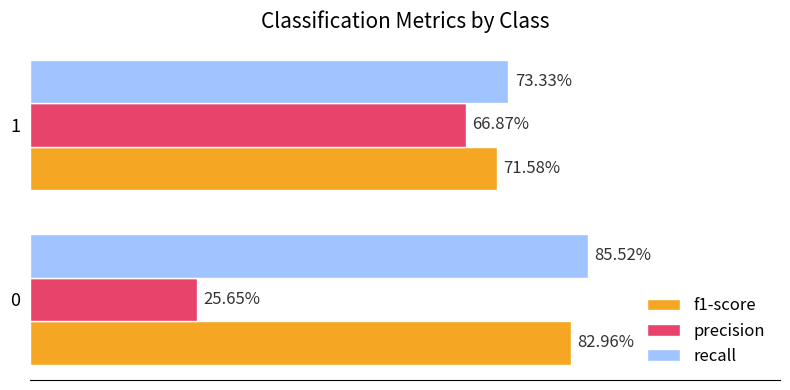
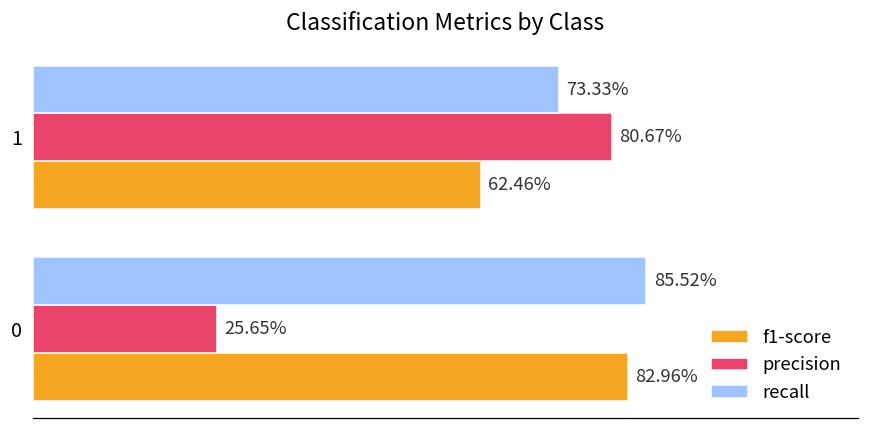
  {
    "f1-score": {
-     "1": "71.58%",
+     "1": "62.46%",
      "0": "82.96%"
    },
    "precision": {
-     "1": "66.87%",
+     "1": "80.67%",
      "0": "25.65%"
    },
    "recall": {
      "1": "73.33%",
      "0": "85.52%"
    }
  }
